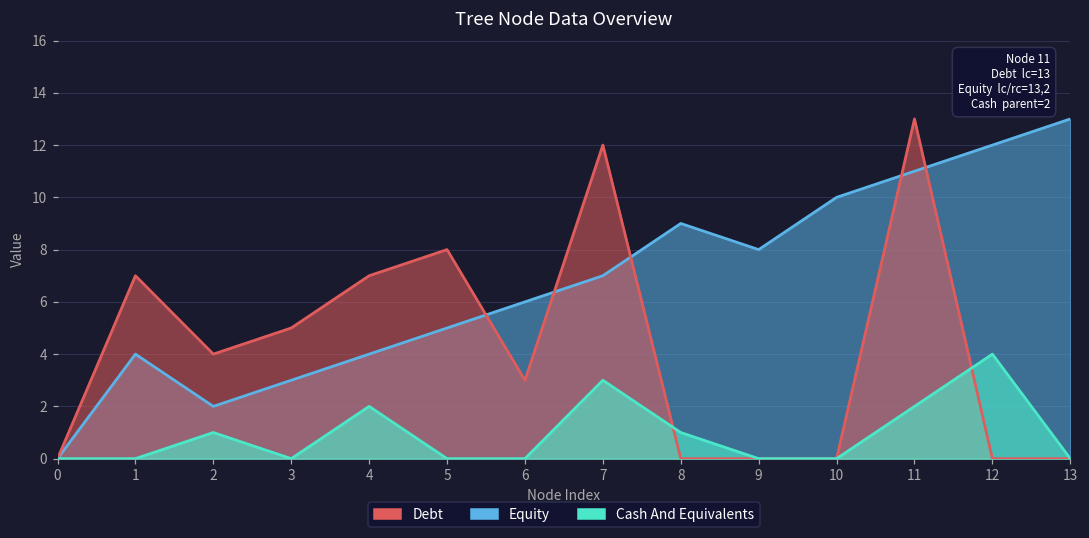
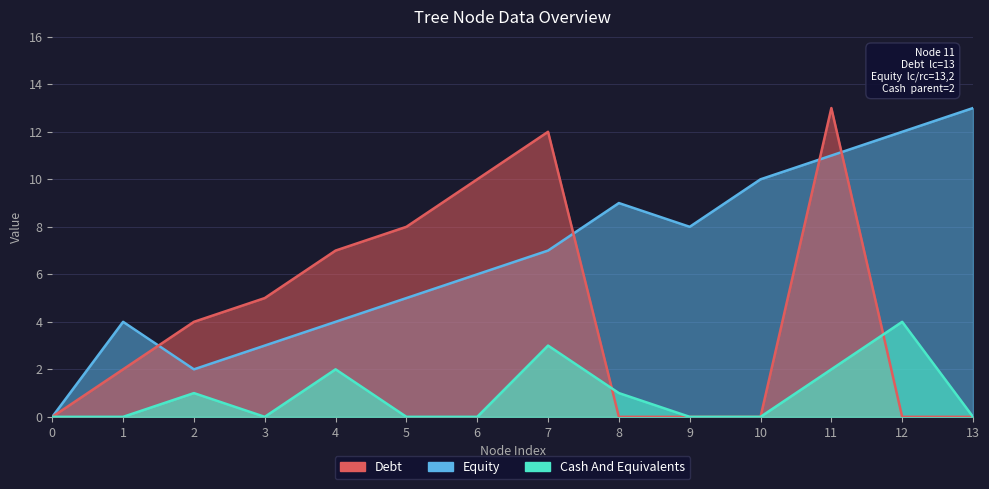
  {
    "Equity": {
      "1": 4,
      "2": 2,
      "3": 3,
      "4": 4,
      "5": 5,
      "6": 6,
      "7": 7,
      "8": 9,
      "9": 8,
      "10": 10,
      "11": 11,
      "12": 12
    },
    "Debt": {
-     "1": 7,
+     "1": 2,
      "2": 4,
      "3": 5,
      "4": 7,
      "5": 8,
-     "6": 3,
+     "6": 10,
      "7": 12,
      "8": 0,
      "11": 13,
      "12": 0
    },
    "Cash And Equivalents": {
      "1": 0,
      "2": 1,
      "3": 0,
      "4": 2,
      "5": 0,
      "6": 0,
      "7": 3,
      "8": 1,
      "11": 2,
      "12": 4
    }
  }
